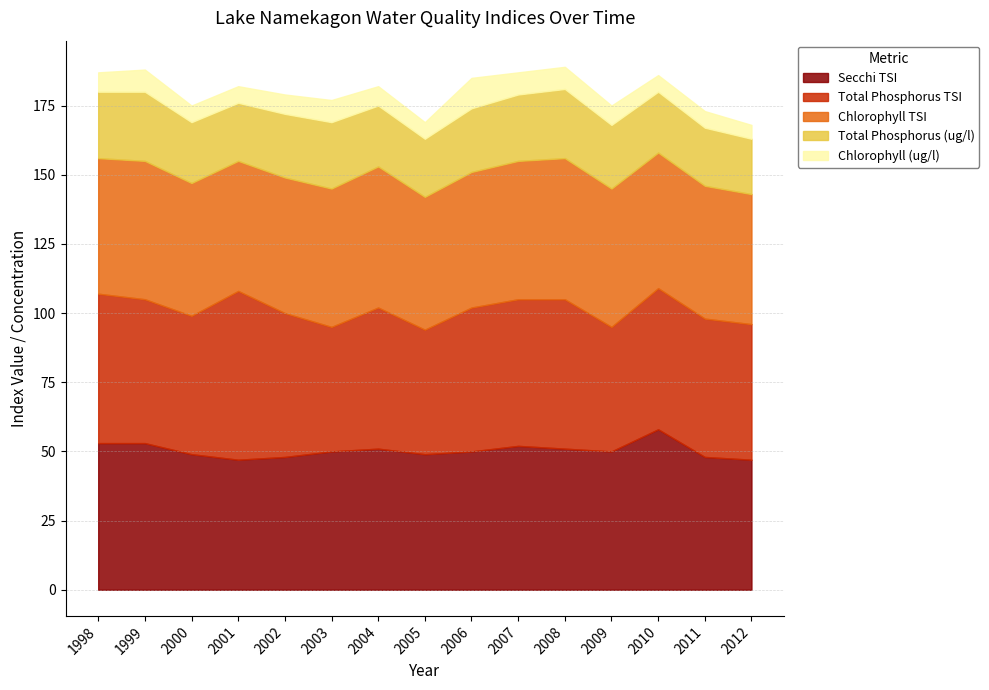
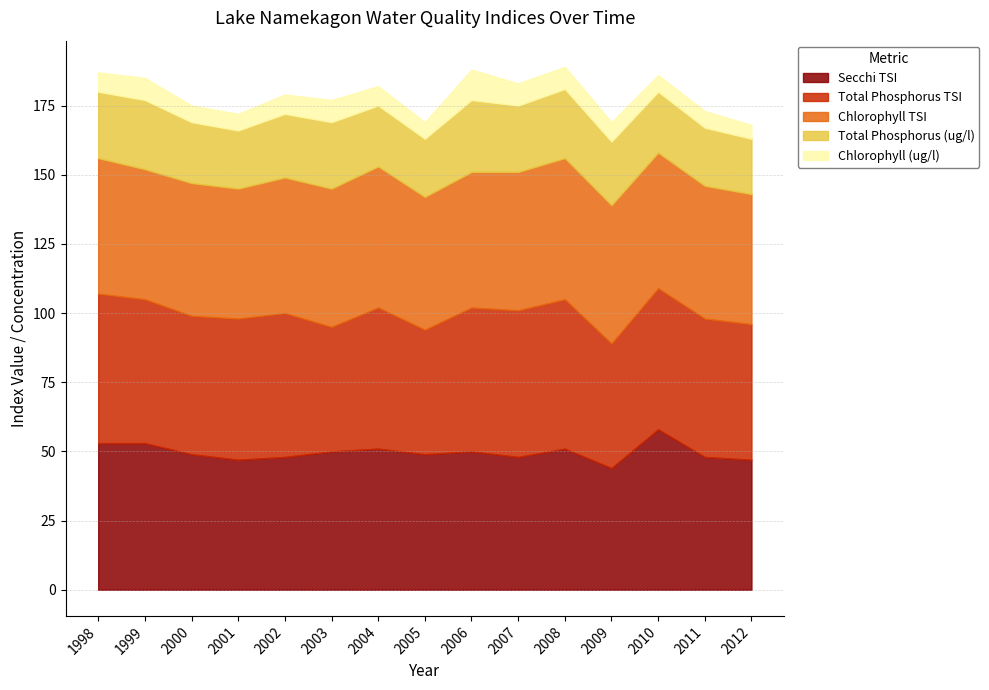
  {
    "Secchi TSI": {
      "1998": 53,
      "1999": 53,
      "2000": 49,
      "2001": 47,
      "2002": 48,
      "2003": 50,
      "2004": 51,
      "2005": 49,
      "2006": 50,
-     "2007": 52,
+     "2007": 48,
      "2008": 51,
-     "2009": 50,
+     "2009": 44,
      "2010": 58,
      "2011": 48,
      "2012": 47
    },
    "Total Phosphorus TSI": {
      "1998": 54,
      "1999": 52,
      "2000": 50,
-     "2001": 61,
+     "2001": 51,
      "2002": 52,
      "2003": 45,
      "2004": 51,
      "2005": 45,
      "2006": 52,
      "2007": 53,
      "2008": 54,
      "2009": 45,
      "2010": 51,
      "2011": 50,
      "2012": 49
    },
    "Chlorophyll TSI": {
      "1998": 49,
-     "1999": 50,
+     "1999": 47,
      "2000": 48,
      "2001": 47,
      "2002": 49,
      "2003": 50,
      "2004": 51,
      "2005": 48,
      "2006": 49,
      "2007": 50,
      "2008": 51,
      "2009": 50,
      "2010": 49,
      "2011": 48,
      "2012": 47
    },
    "Total Phosphorus (ug/l)": {
      "1998": 24,
      "1999": 25,
      "2000": 22,
      "2001": 21,
      "2002": 23,
      "2003": 24,
      "2004": 22,
      "2005": 21,
-     "2006": 23,
+     "2006": 26,
      "2007": 24,
      "2008": 25,
      "2009": 23,
      "2010": 22,
      "2011": 21,
      "2012": 20
    },
    "Chlorophyll (ug/l)": {
      "1998": 7,
      "1999": 8,
      "2000": 6,
      "2001": 6,
      "2002": 7,
      "2003": 8,
      "2004": 7,
      "2005": 6,
      "2006": 11,
      "2007": 8,
      "2008": 8,
      "2009": 7,
      "2010": 6,
      "2011": 6,
      "2012": 5
    }
  }
